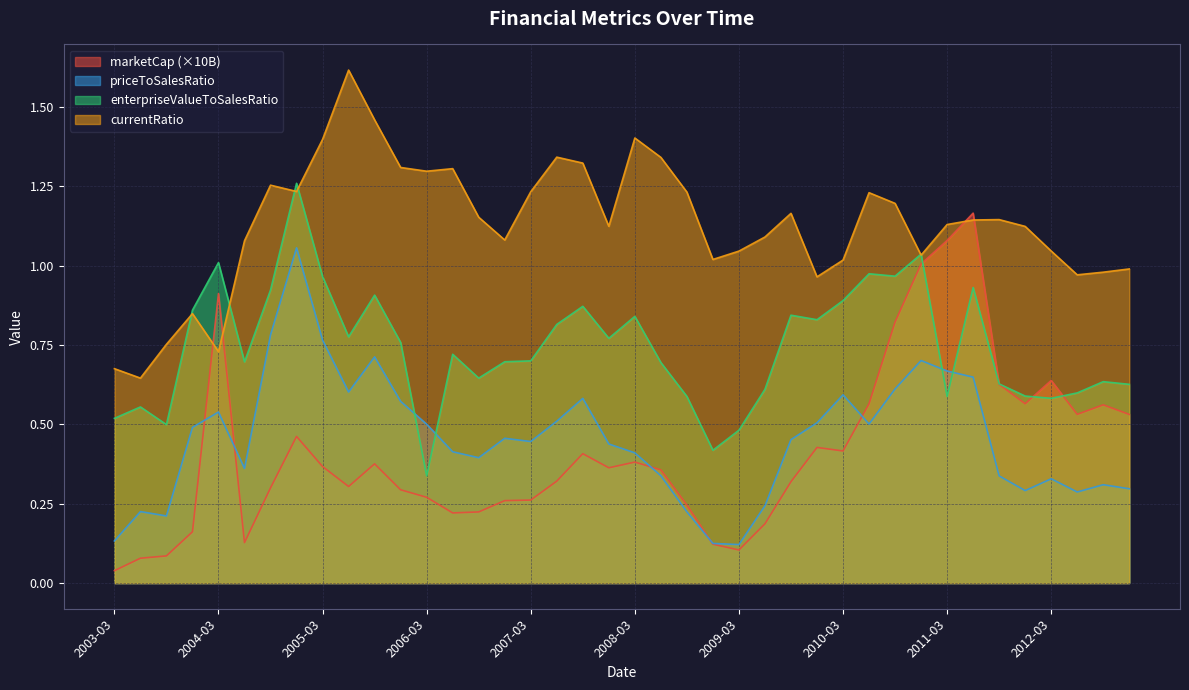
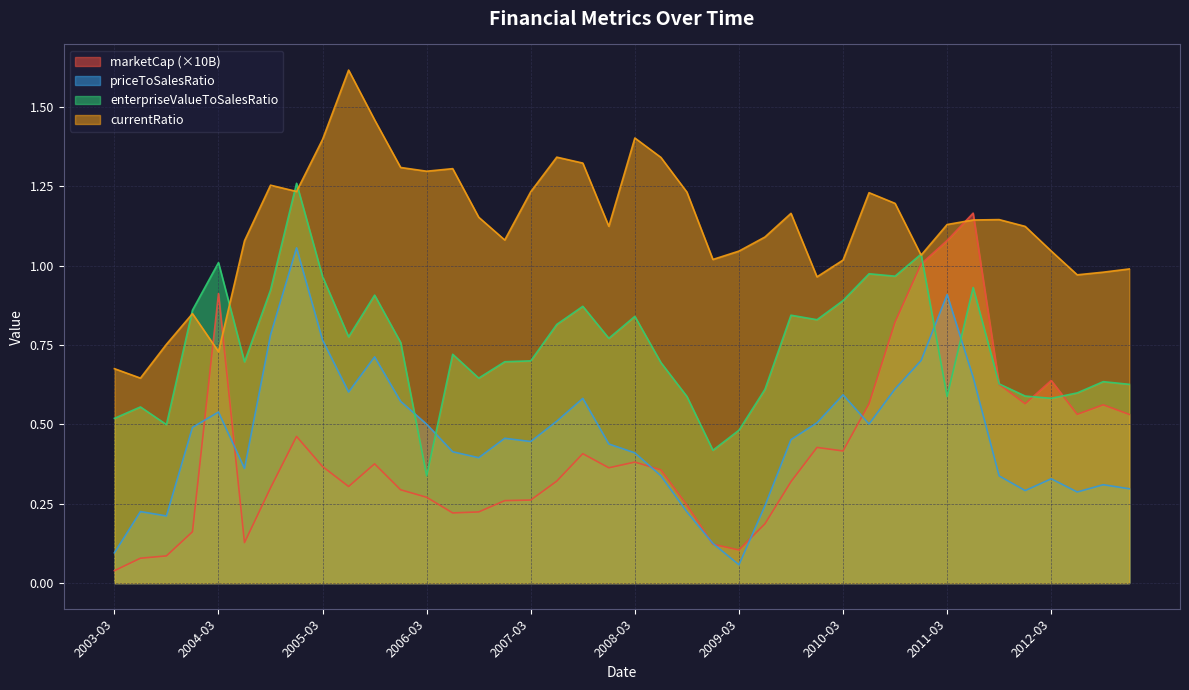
  {
    "marketCap (×10B)": {
      "2003-03": 0.04,
      "2004-03": 0.91,
      "2005-03": 0.37,
      "2006-03": 0.27,
      "2007-03": 0.26,
      "2008-03": 0.38,
      "2009-03": 0.10,
      "2010-03": 0.42,
      "2011-03": 1.08,
      "2012-03": 0.64
    },
    "priceToSalesRatio": {
-     "2003-03": 0.13,
+     "2003-03": 0.10,
      "2004-03": 0.54,
      "2005-03": 0.77,
      "2006-03": 0.50,
      "2007-03": 0.45,
      "2008-03": 0.41,
-     "2009-03": 0.12,
+     "2009-03": 0.06,
      "2010-03": 0.59,
-     "2011-03": 0.67,
+     "2011-03": 0.91,
      "2012-03": 0.33
    },
    "enterpriseValueToSalesRatio": {
      "2003-03": 0.52,
      "2004-03": 1.01,
      "2005-03": 0.97,
      "2006-03": 0.34,
      "2007-03": 0.70,
      "2008-03": 0.84,
      "2009-03": 0.48,
      "2010-03": 0.89,
      "2011-03": 0.59,
      "2012-03": 0.58
    },
    "currentRatio": {
      "2003-03": 0.68,
      "2004-03": 0.73,
      "2005-03": 1.40,
      "2006-03": 1.30,
      "2007-03": 1.23,
      "2008-03": 1.40,
      "2009-03": 1.05,
      "2010-03": 1.02,
      "2011-03": 1.13,
      "2012-03": 1.05
    }
  }
